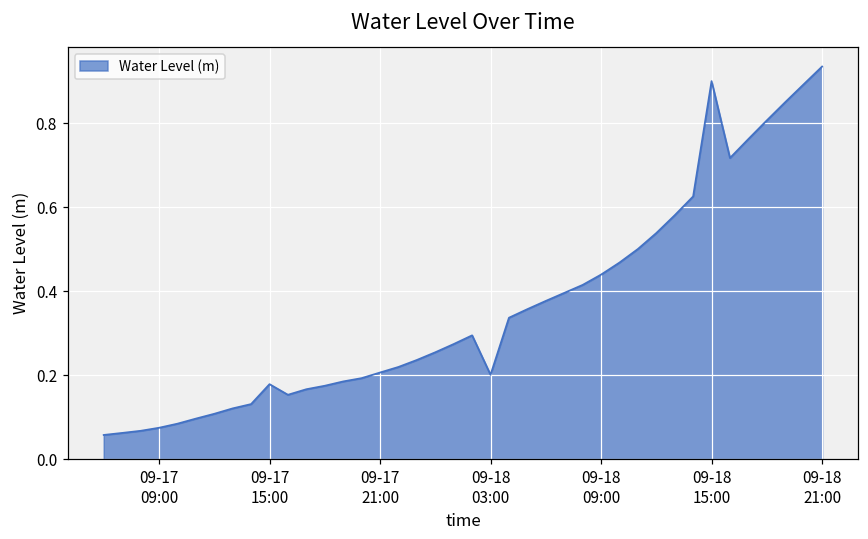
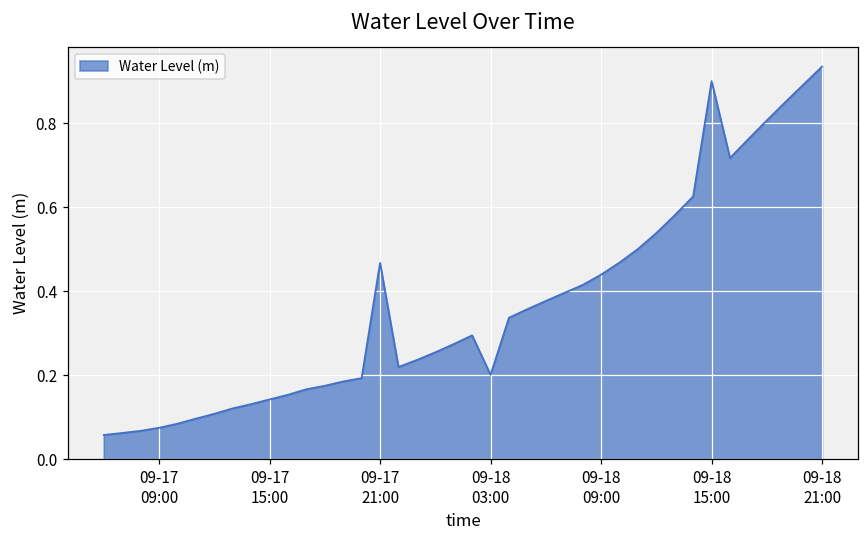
  {
    "09-17 09:00": 0.07,
-   "09-17 15:00": 0.18,
-   "09-17 21:00": 0.21,
+   "09-17 15:00": 0.14,
+   "09-17 21:00": 0.47,
    "09-18 03:00": 0.20,
    "09-18 09:00": 0.44,
    "09-18 15:00": 0.90,
    "09-18 21:00": 0.94
  }
